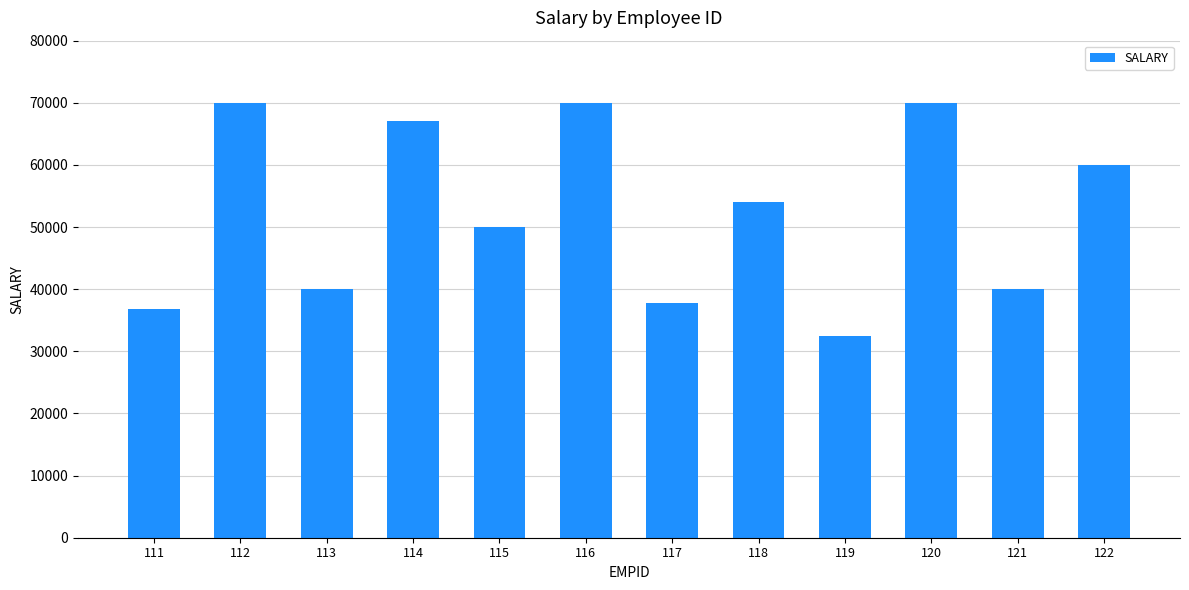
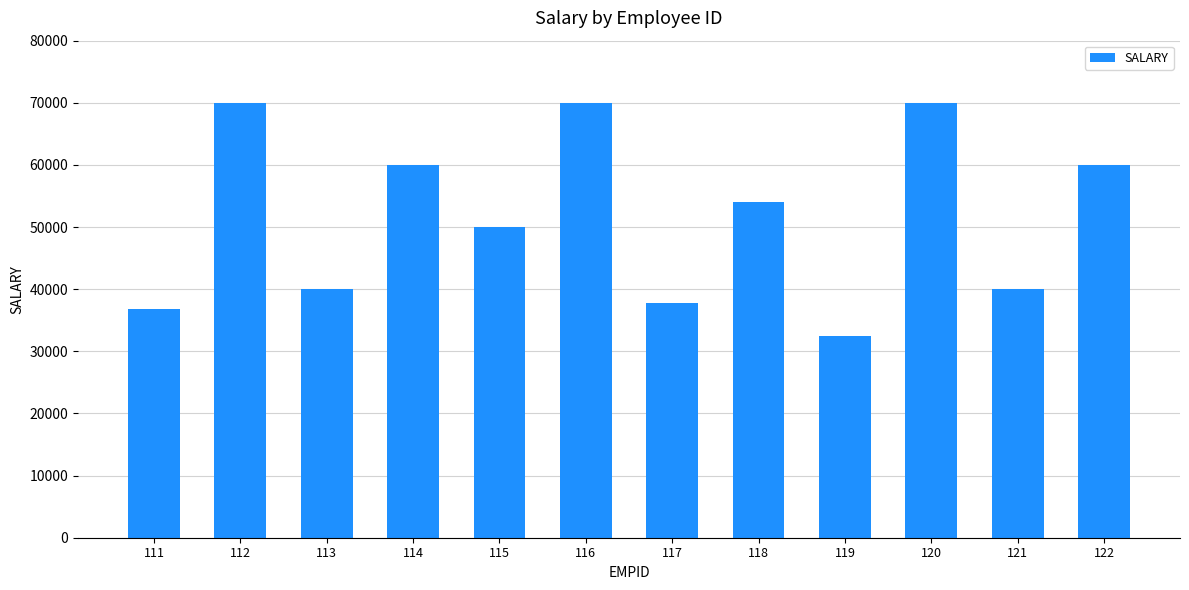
  {
    "111": 37000,
    "112": 70000,
    "113": 40000,
-   "114": 67000,
+   "114": 60000,
    "115": 50000,
    "116": 70000,
    "117": 38000,
    "118": 54000,
    "119": 32000,
    "120": 70000,
    "121": 40000,
    "122": 60000
  }
